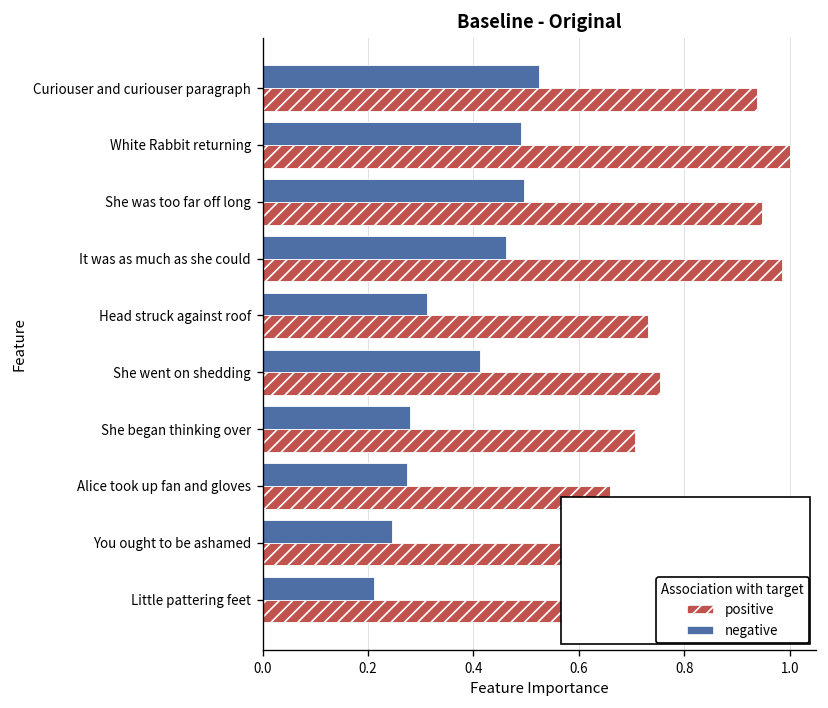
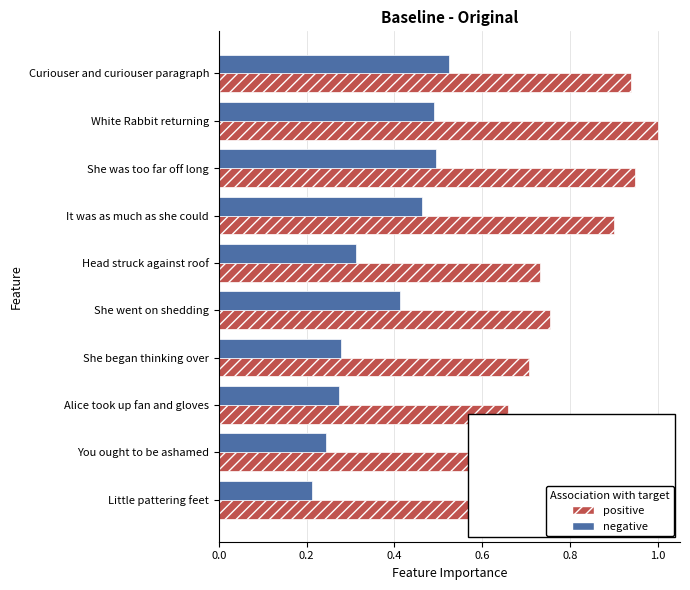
  {
    "positive": {
      "Curiouser and curiouser paragraph": 0.94,
      "White Rabbit returning": 1.00,
      "She was too far off long": 0.95,
-     "It was as much as she could": 0.99,
+     "It was as much as she could": 0.90,
      "Head struck against roof": 0.73,
      "She went on shedding": 0.75,
      "She began thinking over": 0.71
    },
    "negative": {
      "Curiouser and curiouser paragraph": 0.52,
      "White Rabbit returning": 0.49,
      "She was too far off long": 0.50,
      "It was as much as she could": 0.46,
      "Head struck against roof": 0.31,
      "She went on shedding": 0.41,
      "She began thinking over": 0.28,
      "Alice took up fan and gloves": 0.27,
      "You ought to be ashamed": 0.25,
      "Little pattering feet": 0.21
    }
  }
